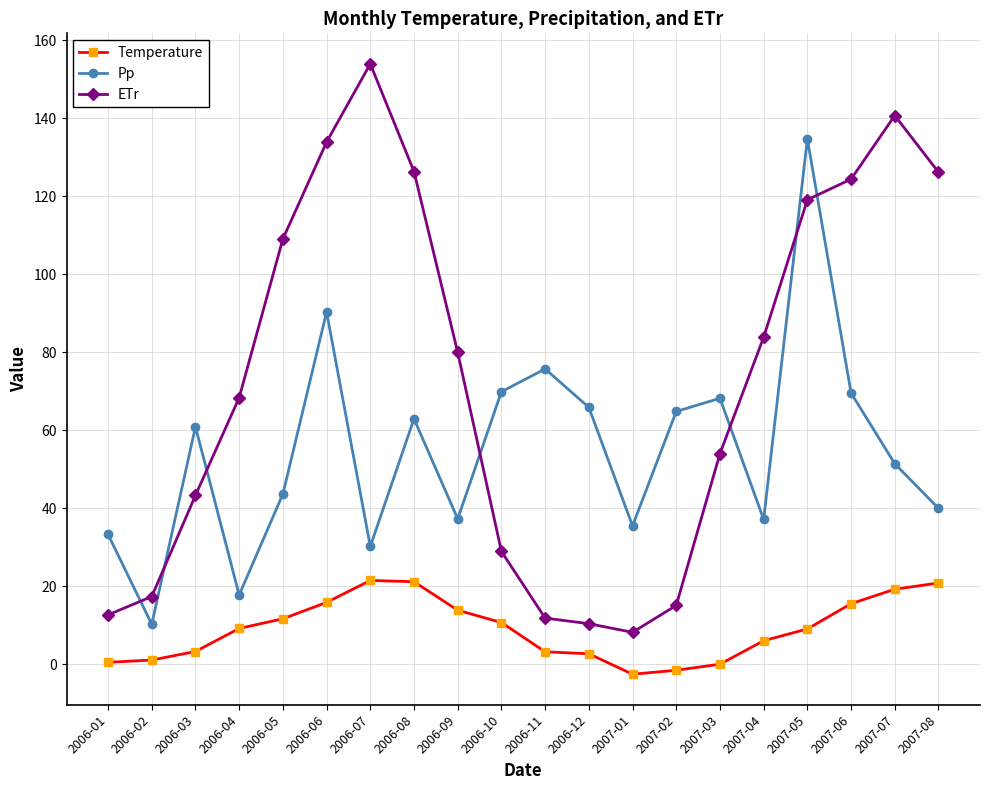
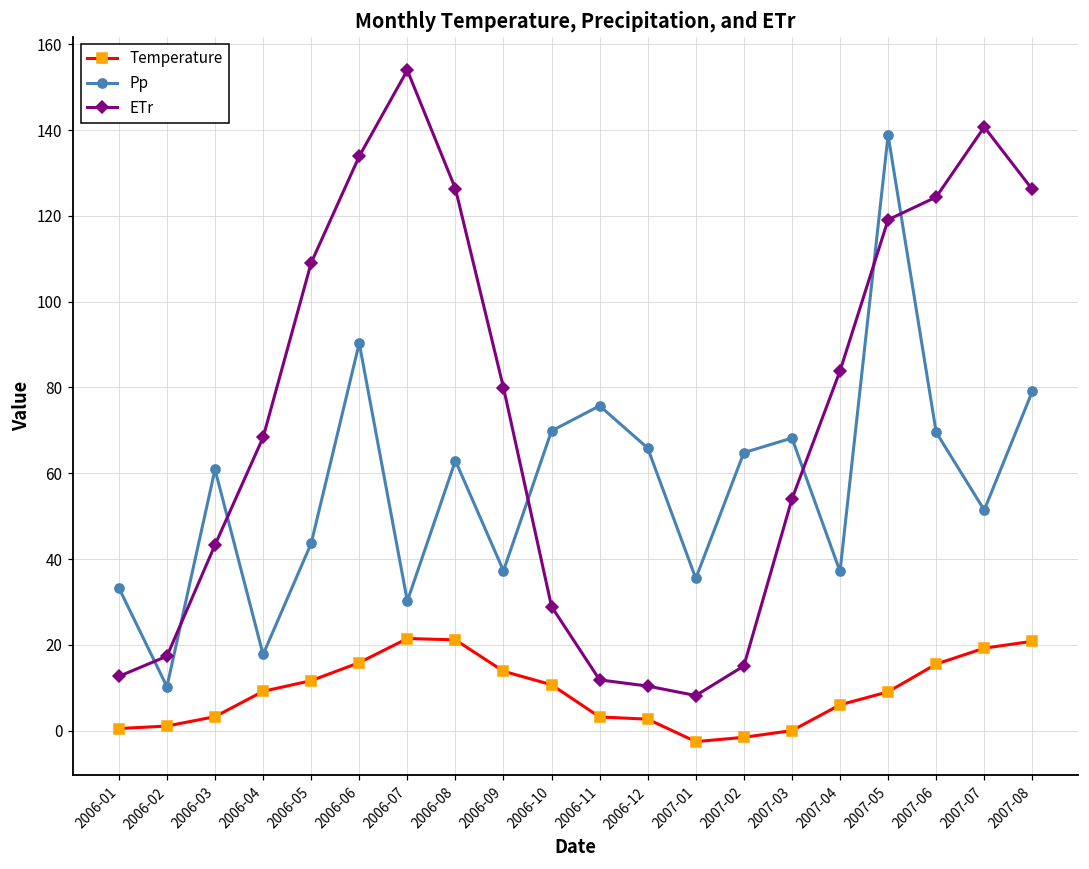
  {
    "Temperature": {
      "2006-01": 1,
      "2006-02": 1,
      "2006-03": 3,
      "2006-04": 9,
      "2006-05": 12,
      "2006-06": 16,
      "2006-07": 21,
      "2006-08": 21,
      "2006-09": 14,
      "2006-10": 11,
      "2006-11": 3,
      "2006-12": 3,
      "2007-01": -3,
      "2007-02": -2,
      "2007-03": 0,
      "2007-04": 6,
      "2007-05": 9,
      "2007-06": 16,
      "2007-07": 19,
      "2007-08": 21
    },
    "Pp": {
      "2006-01": 33,
      "2006-02": 10,
      "2006-03": 61,
      "2006-04": 18,
      "2006-05": 44,
      "2006-06": 90,
      "2006-07": 30,
      "2006-08": 63,
      "2006-09": 37,
      "2006-10": 70,
      "2006-11": 76,
      "2006-12": 66,
      "2007-01": 35,
      "2007-02": 65,
      "2007-03": 68,
      "2007-04": 37,
-     "2007-05": 135,
+     "2007-05": 139,
      "2007-06": 70,
      "2007-07": 51,
-     "2007-08": 40
+     "2007-08": 79
    },
    "ETr": {
      "2006-01": 13,
      "2006-02": 17,
      "2006-03": 43,
      "2006-04": 68,
      "2006-05": 109,
      "2006-06": 134,
      "2006-07": 154,
      "2006-08": 126,
      "2006-09": 80,
      "2006-10": 29,
      "2006-11": 12,
      "2006-12": 10,
      "2007-01": 8,
      "2007-02": 15,
      "2007-03": 54,
      "2007-04": 84,
      "2007-05": 119,
      "2007-06": 124,
      "2007-07": 141,
      "2007-08": 126
    }
  }
